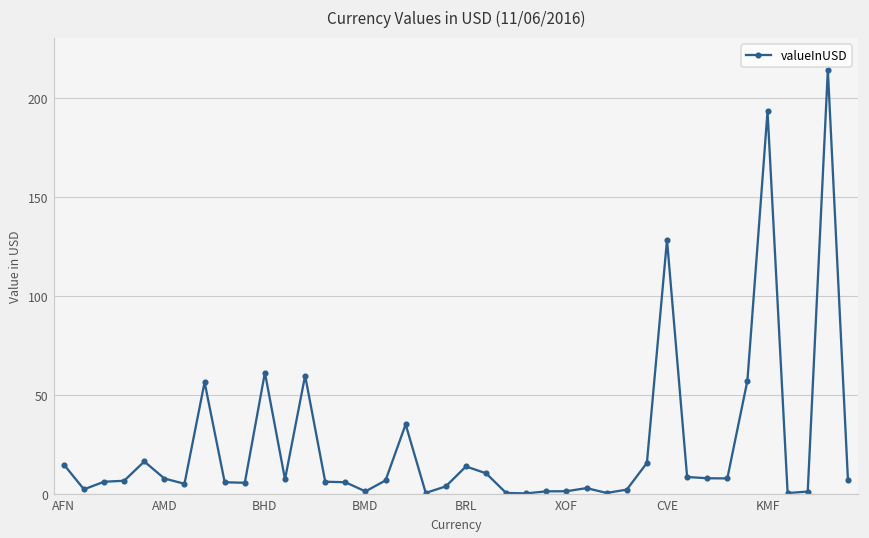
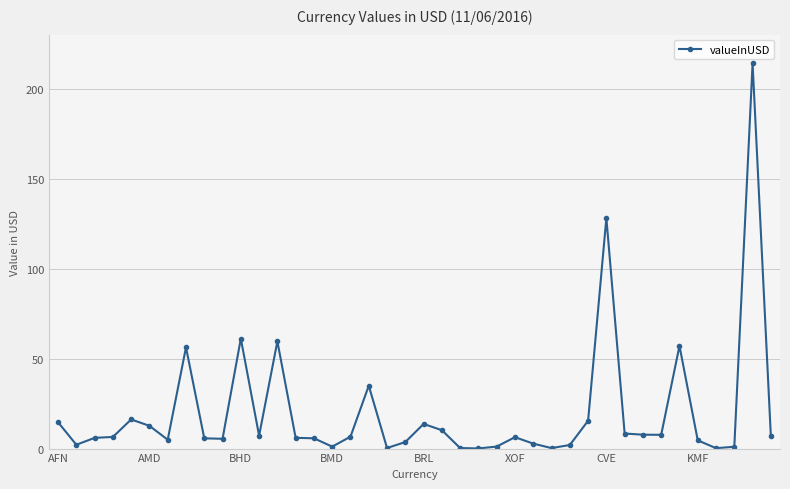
  {
    "AFN": 15,
-   "AMD": 8,
+   "AMD": 13,
    "BHD": 61,
    "BMD": 1,
    "BRL": 14,
-   "XOF": 1,
+   "XOF": 6,
    "CVE": 128,
-   "KMF": 193
+   "KMF": 5
  }
